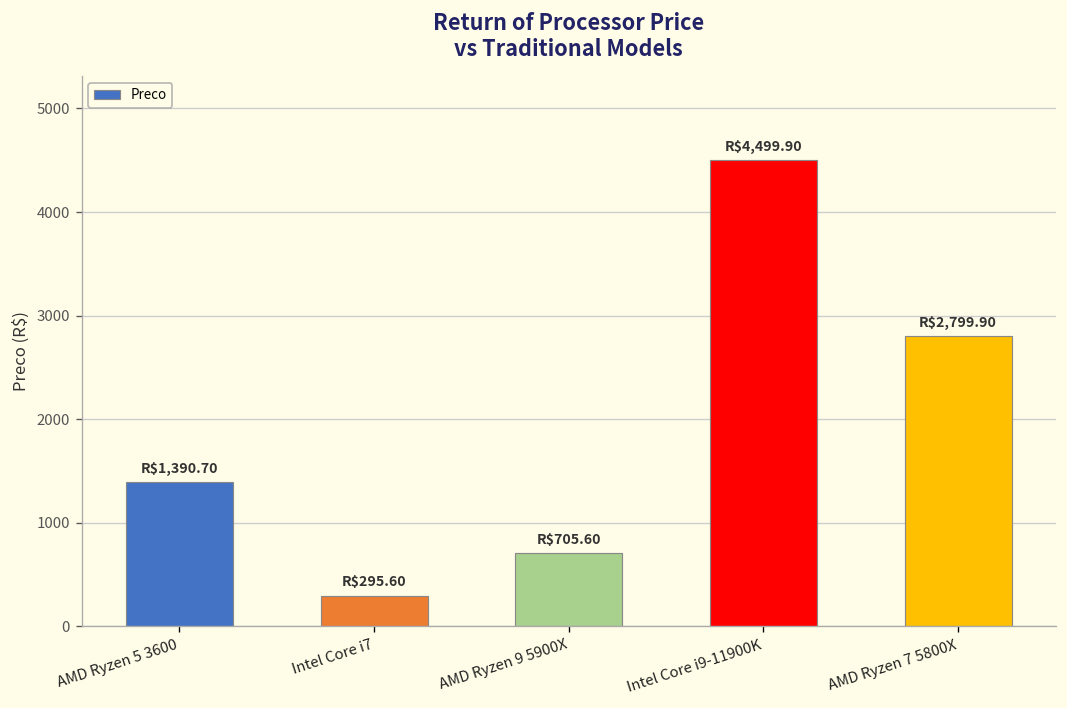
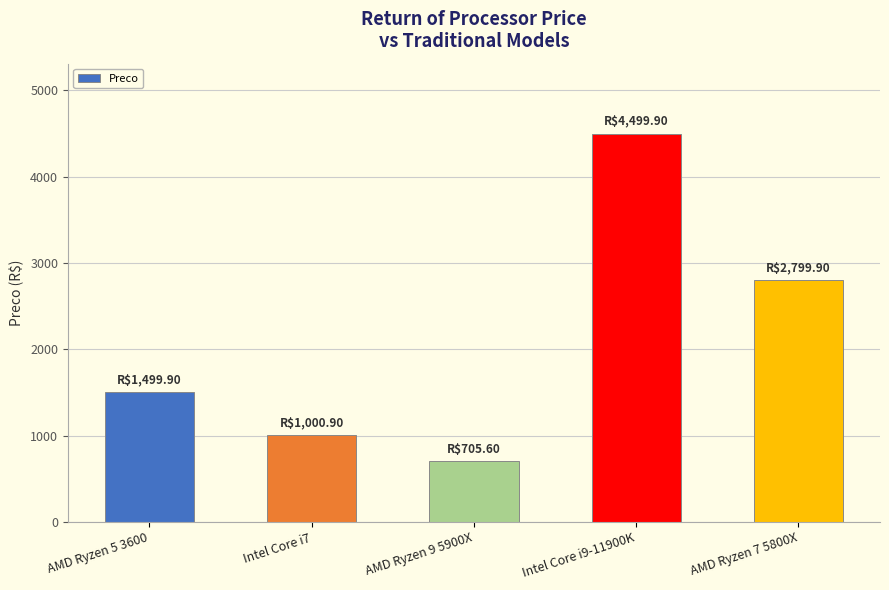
  {
-   "AMD Ryzen 5 3600": "$1,390.70",
-   "Intel Core i7": "$295.60",
+   "AMD Ryzen 5 3600": "$1,499.90",
+   "Intel Core i7": "$1,000.90",
    "AMD Ryzen 9 5900X": "$705.60",
    "Intel Core i9-11900K": "$4,499.90",
    "AMD Ryzen 7 5800X": "$2,799.90"
  }
